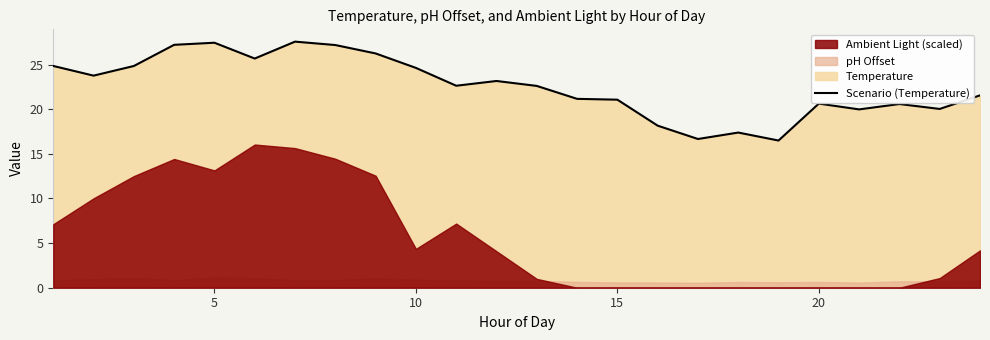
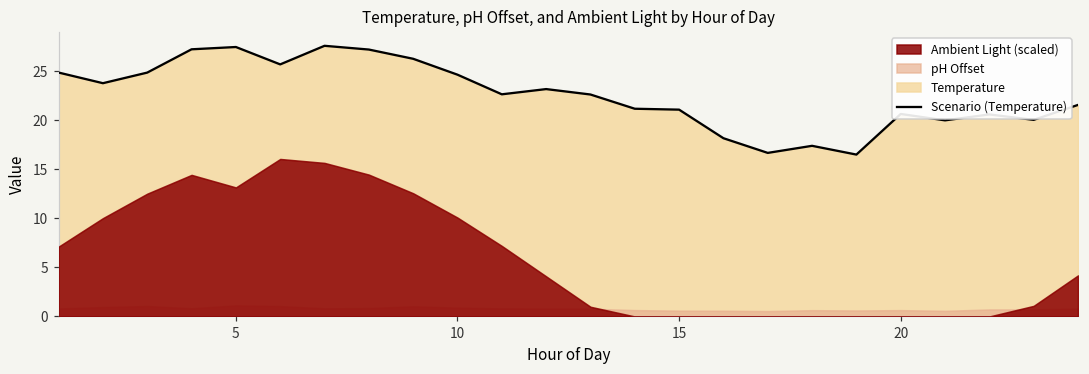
  {
    "Ambient Light (scaled)": {
      "5": 13,
-     "10": 4,
+     "10": 10,
      "15": 0,
      "20": 0
    }
  }
